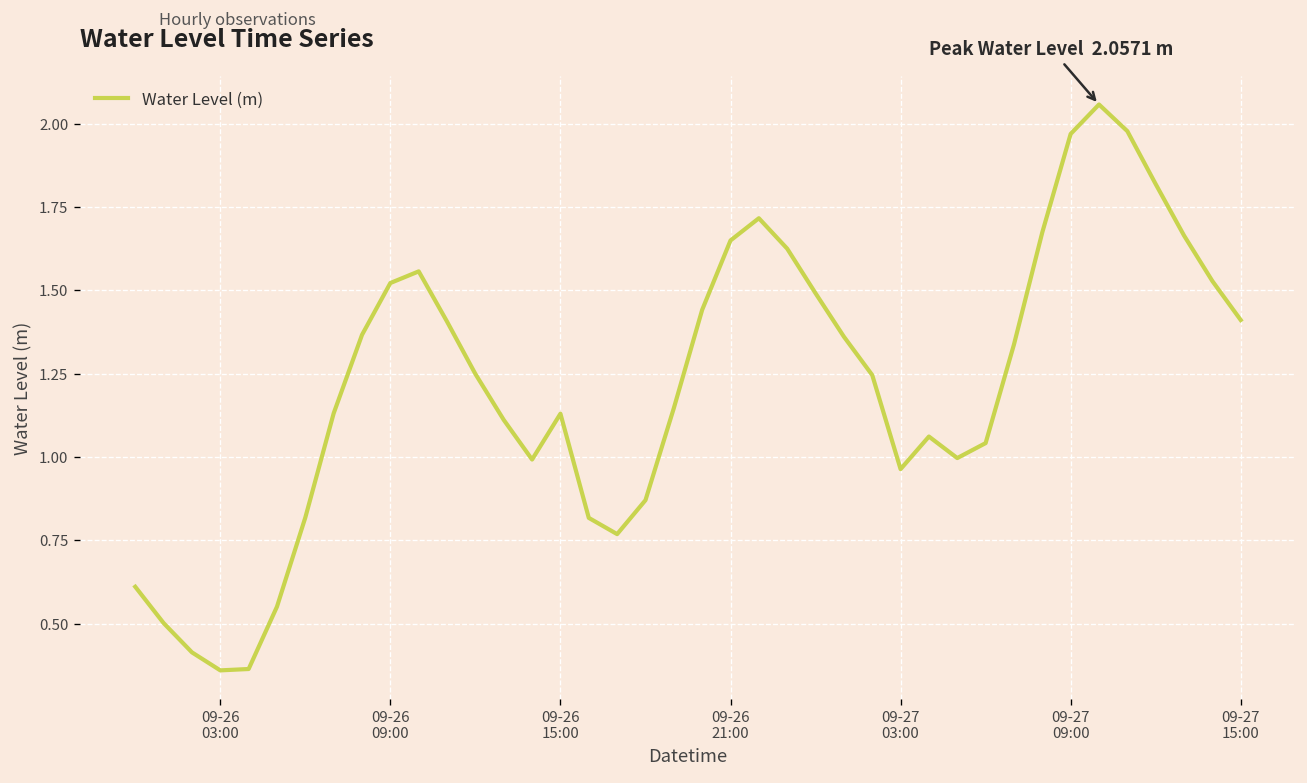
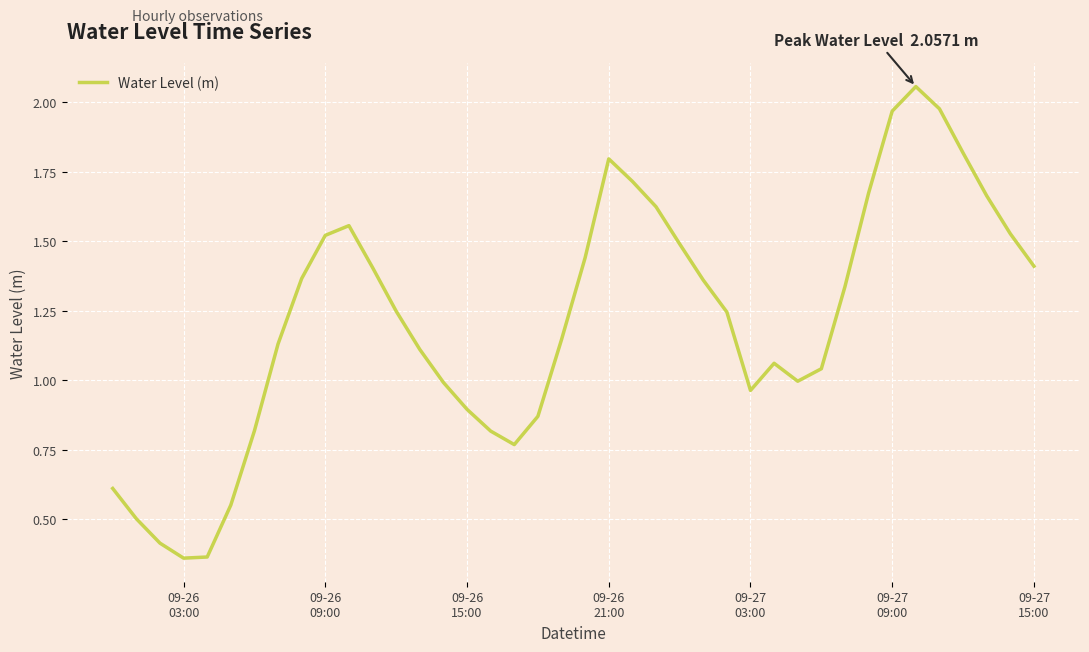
  {
    "09-26 03:00": 0.36,
    "09-26 09:00": 1.52,
-   "09-26 15:00": 1.13,
-   "09-26 21:00": 1.65,
+   "09-26 15:00": 0.90,
+   "09-26 21:00": 1.80,
    "09-27 03:00": 0.96,
    "09-27 09:00": 1.97,
    "09-27 15:00": 1.41
  }
